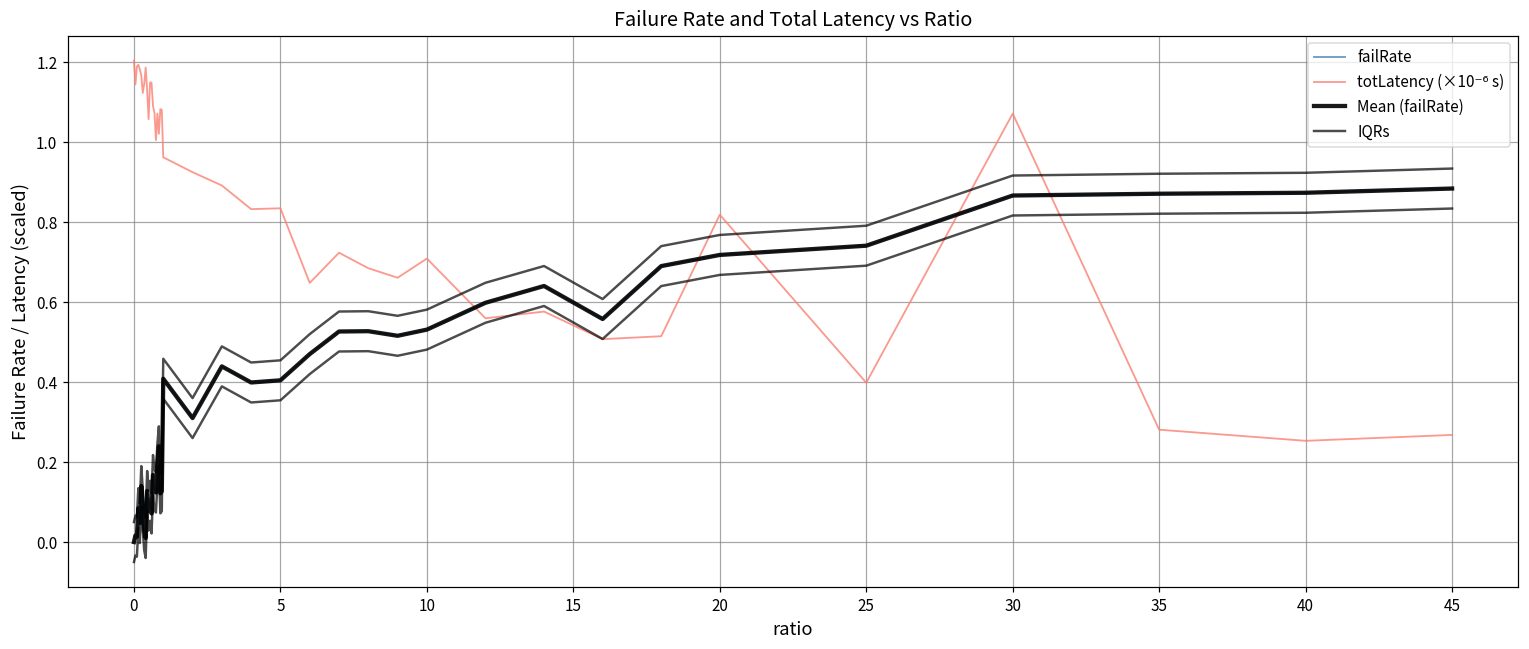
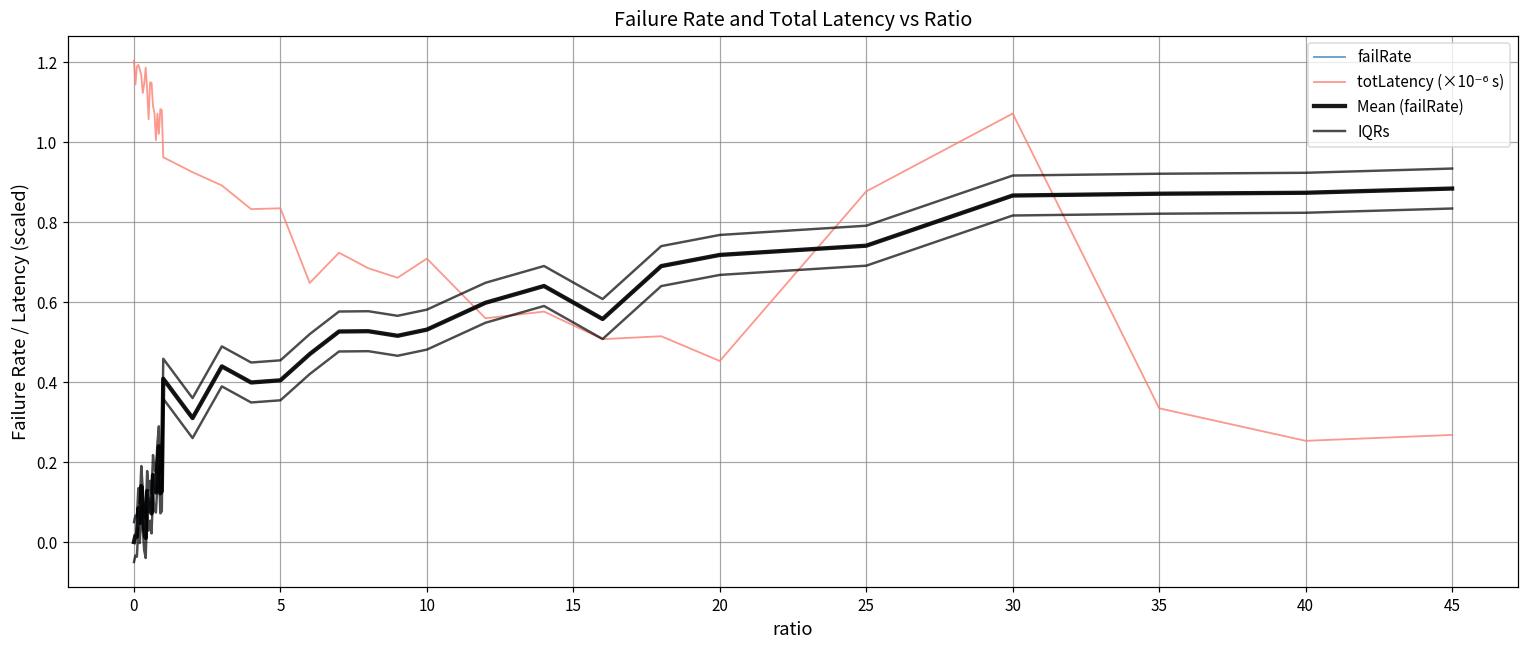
  {
    "totLatency (×10⁻⁶ s)": {
      "0": 1.20,
      "5": 0.84,
      "10": 0.71,
-     "20": 0.82,
-     "25": 0.40,
+     "20": 0.45,
+     "25": 0.88,
      "30": 1.07,
-     "35": 0.28,
+     "35": 0.33,
      "40": 0.25,
      "45": 0.27
    }
  }
